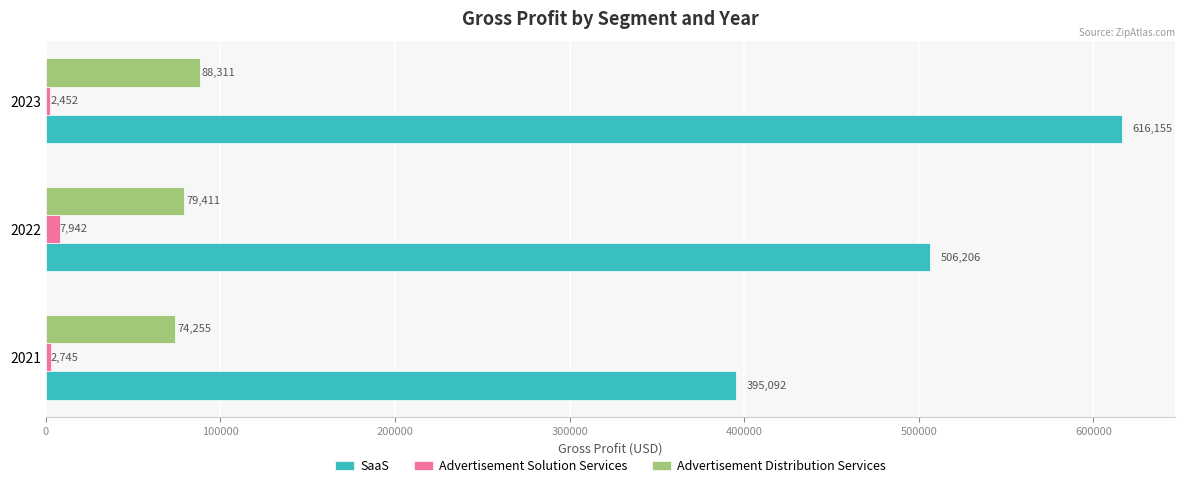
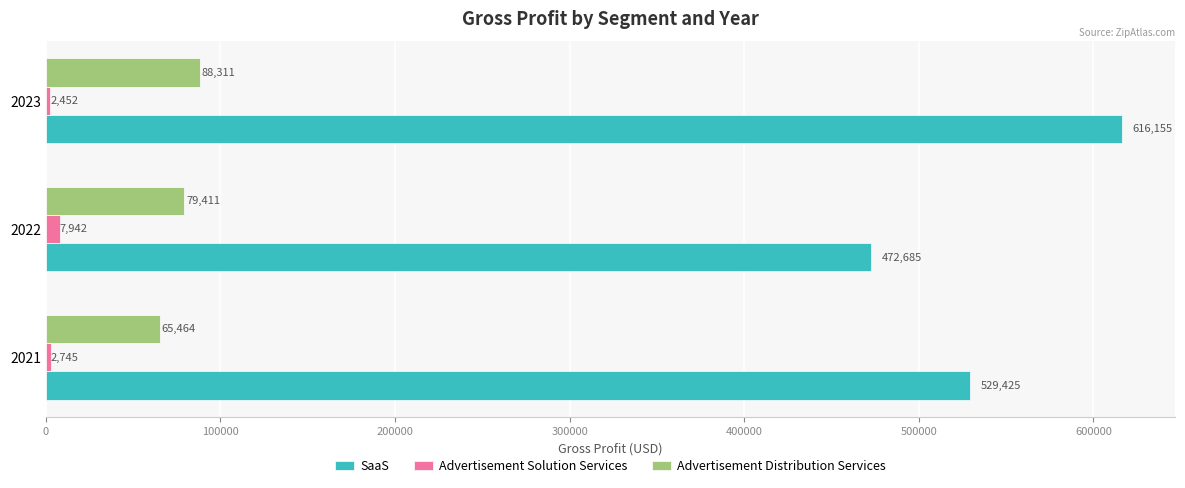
  {
    "SaaS": {
      "2023": "616,155",
-     "2022": "506,206",
-     "2021": "395,092"
+     "2022": "472,685",
+     "2021": "529,425"
    },
    "Advertisement Solution Services": {
      "2023": "2,452",
      "2022": "7,942",
      "2021": "2,745"
    },
    "Advertisement Distribution Services": {
      "2023": "88,311",
      "2022": "79,411",
-     "2021": "74,255"
+     "2021": "65,464"
    }
  }
